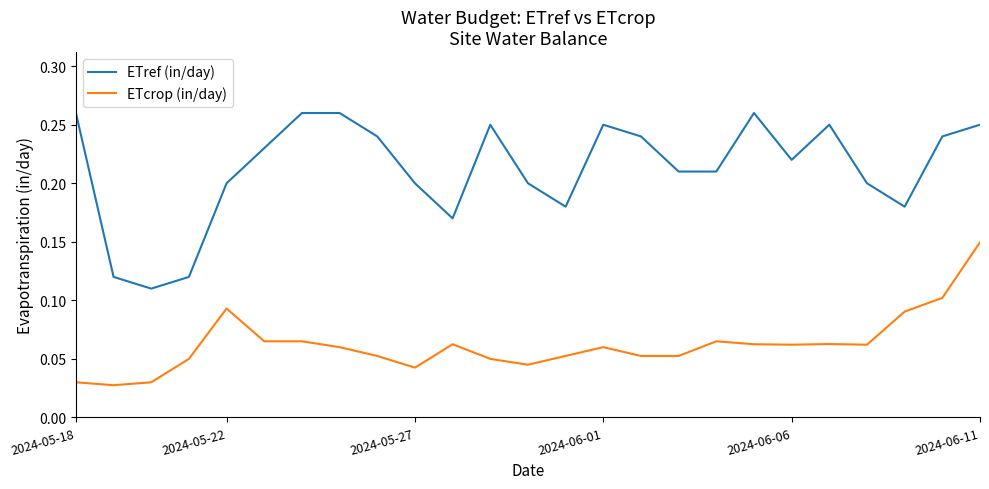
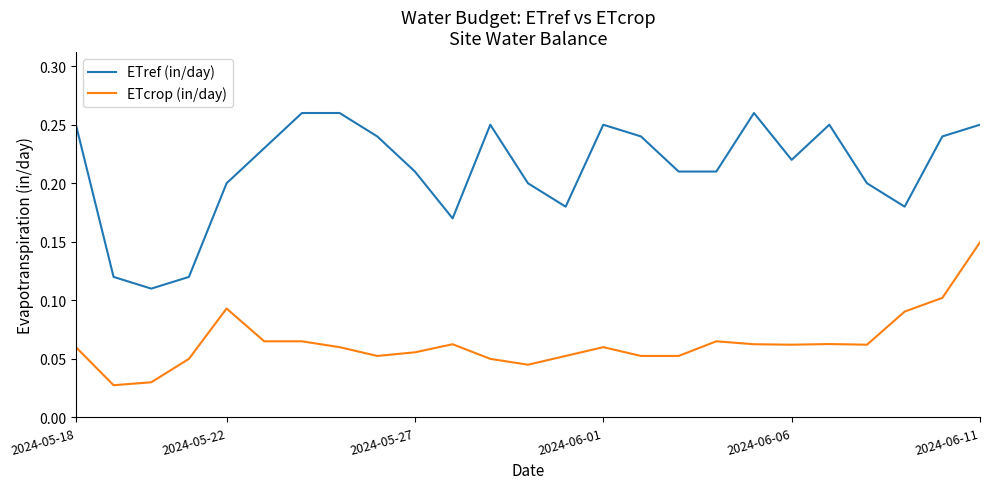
  {
    "ETref (in/day)": {
-     "2024-05-18": 0.26,
+     "2024-05-18": 0.25,
      "2024-05-22": 0.20,
-     "2024-05-27": 0.20,
+     "2024-05-27": 0.21,
      "2024-06-01": 0.25,
      "2024-06-06": 0.22,
      "2024-06-11": 0.25
    },
    "ETcrop (in/day)": {
-     "2024-05-18": 0.03,
+     "2024-05-18": 0.06,
      "2024-05-22": 0.093,
-     "2024-05-27": 0.043,
+     "2024-05-27": 0.056,
      "2024-06-01": 0.060,
      "2024-06-06": 0.062,
      "2024-06-11": 0.150
    }
  }
